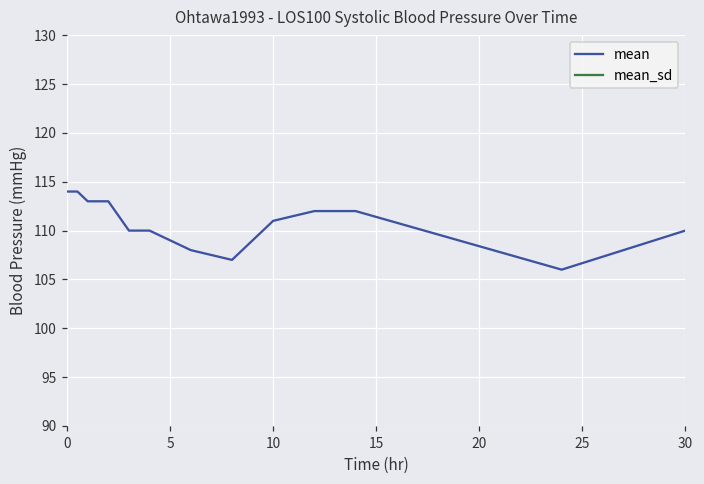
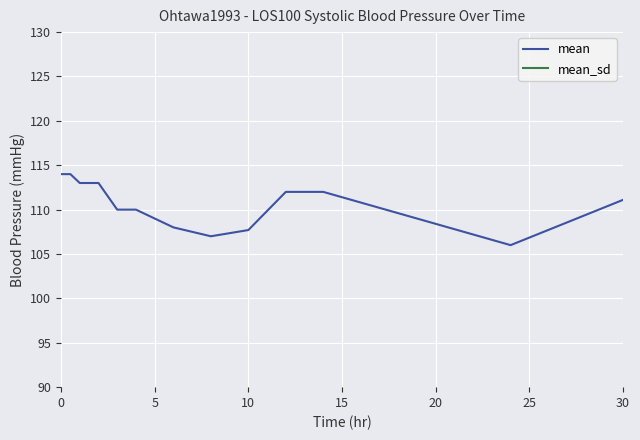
  {
    "mean": {
      "0": 114,
-     "10": 111,
-     "30": 110
+     "10": 108,
+     "30": 111
    }
  }
